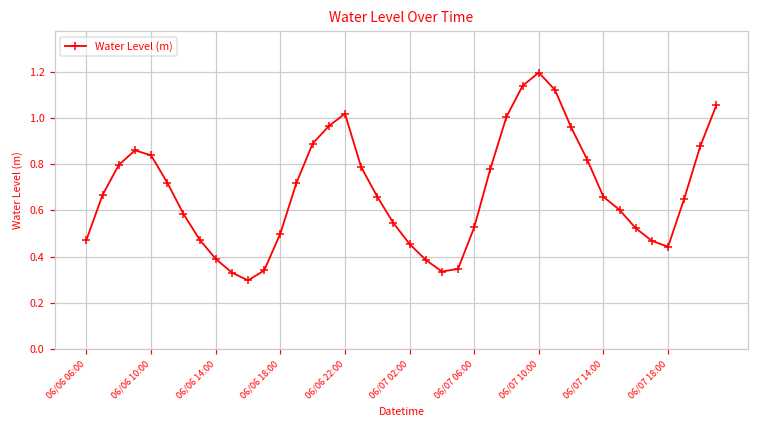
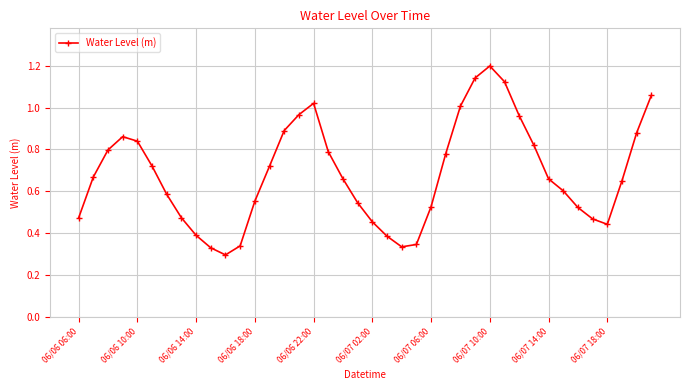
  {
    "06/06 06:00": 0.47,
    "06/06 10:00": 0.84,
    "06/06 14:00": 0.39,
-   "06/06 18:00": 0.50,
+   "06/06 18:00": 0.55,
    "06/06 22:00": 1.02,
    "06/07 02:00": 0.45,
    "06/07 06:00": 0.53,
    "06/07 10:00": 1.20,
    "06/07 14:00": 0.66,
    "06/07 18:00": 0.44
  }
